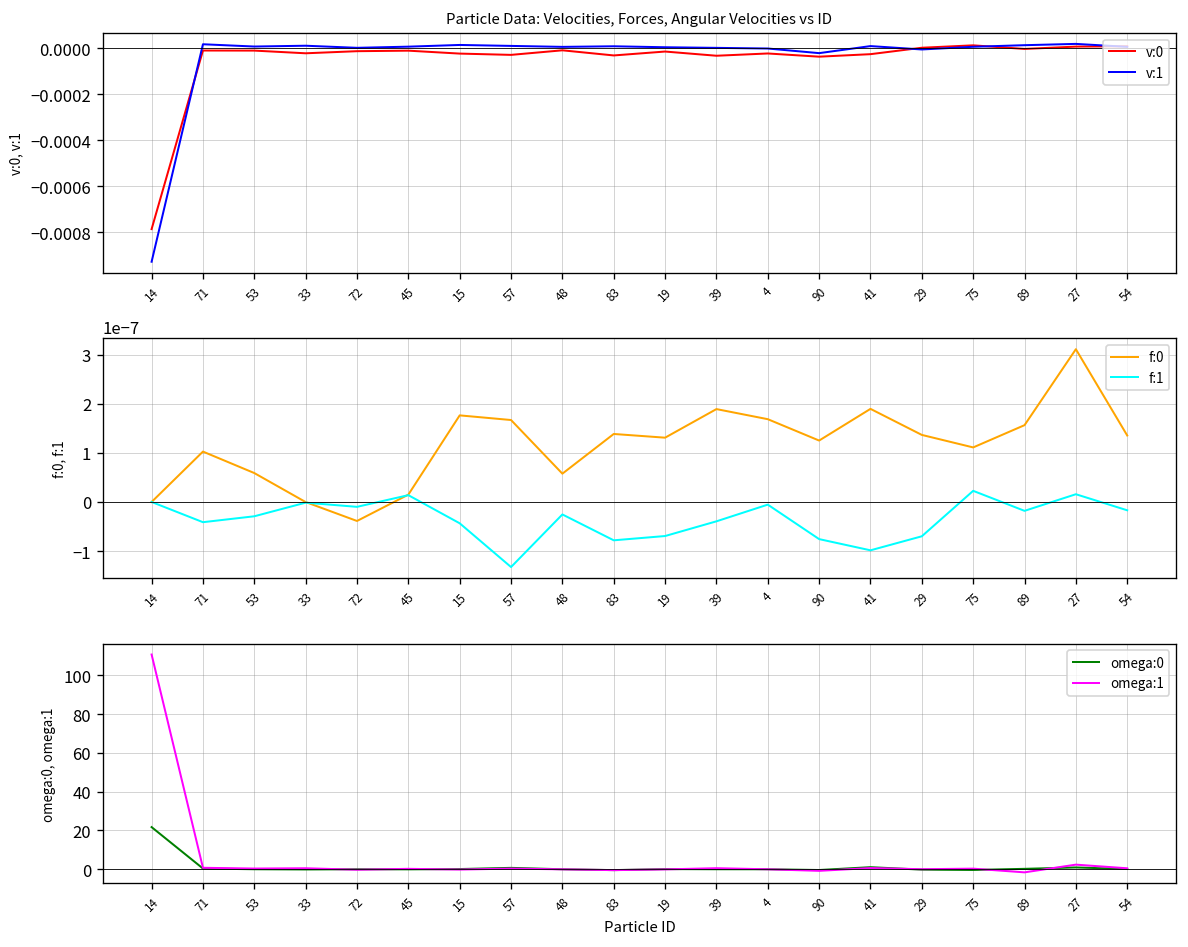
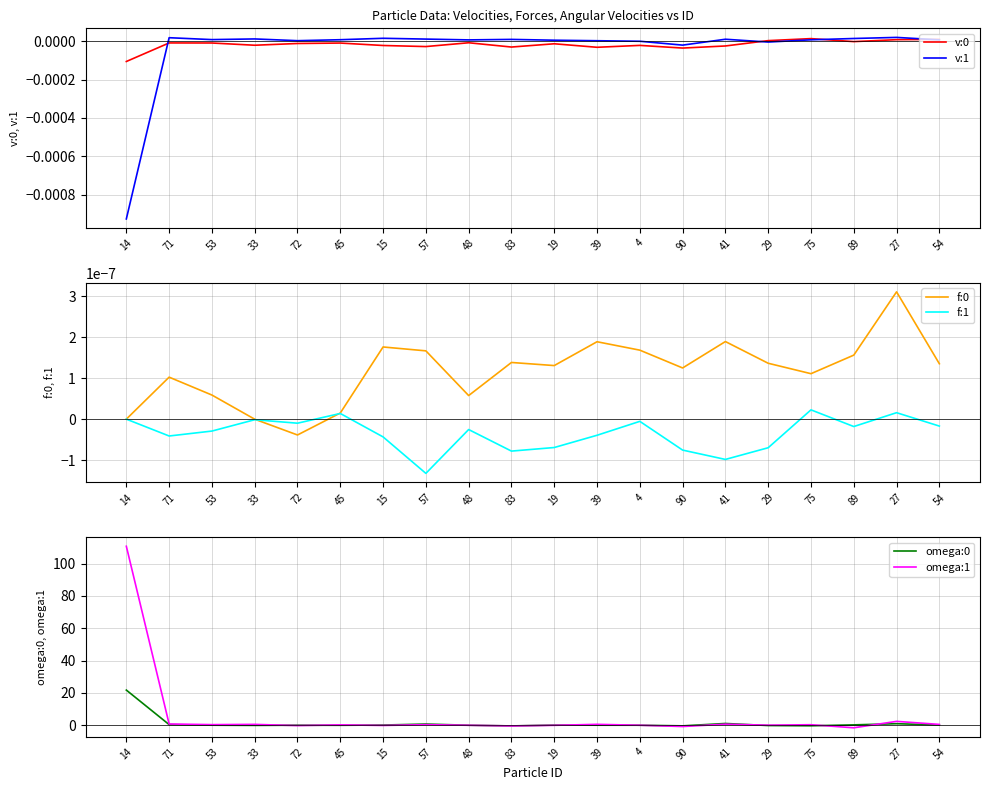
  {
    "Particle Data: Velocities, Forces, Angular Velocities vs ID": {
      "v:0": {
-       "14": -0.00079,
+       "14": -0.00011,
        "71": -0.00001,
        "53": -0.00001,
        "33": -0.00002,
        "72": -0.00001,
        "45": -0.00001,
        "15": -0.00002,
        "57": -0.00003,
        "48": -0.00001,
        "83": -0.00003,
        "19": -0.00001,
        "39": -0.00003,
        "4": -0.00002,
        "90": -0.00004,
        "41": -0.00003,
        "89": 0.00000
      },
      "v:1": {
        "14": -0.00093,
        "71": 0.00002,
        "53": 0.00001,
        "33": 0.00001,
        "72": 0.00000,
        "45": 0.00001,
        "15": 0.00001,
        "57": 0.00001,
        "48": 0.00001,
        "83": 0.00001,
        "19": 0.00000,
        "39": 0.00000,
        "4": 0.00000,
        "90": -0.00002,
        "41": 0.00001,
        "89": 0.00001
      }
    }
  }
